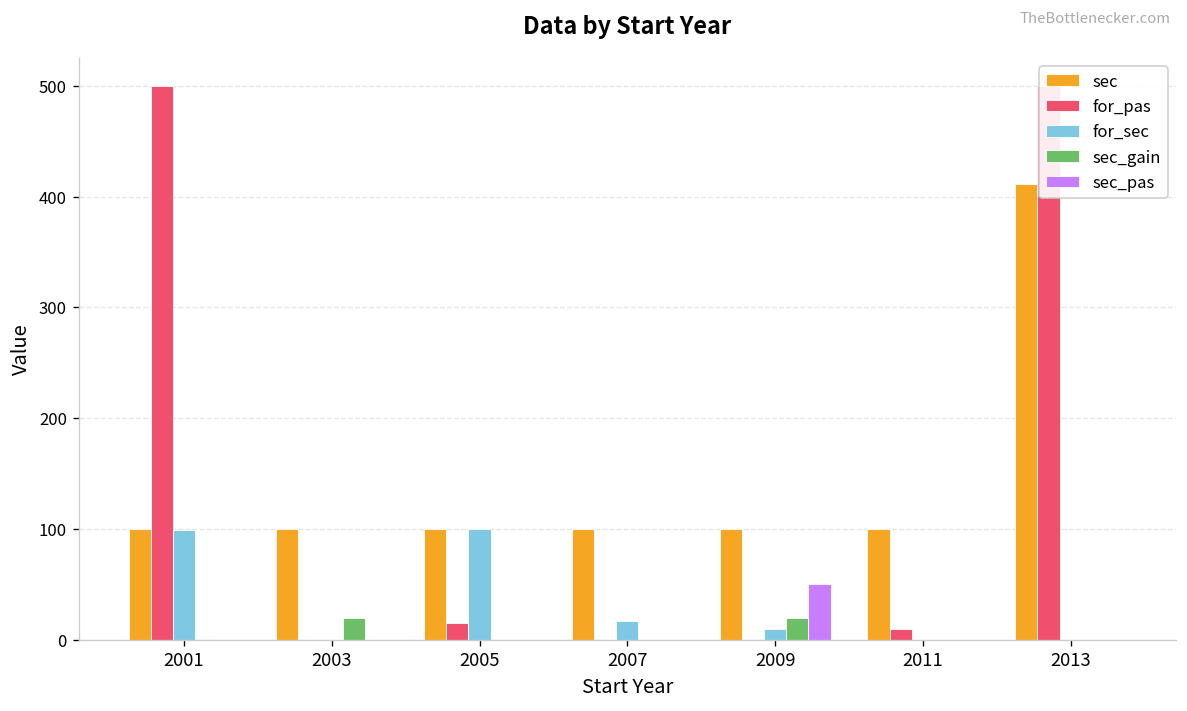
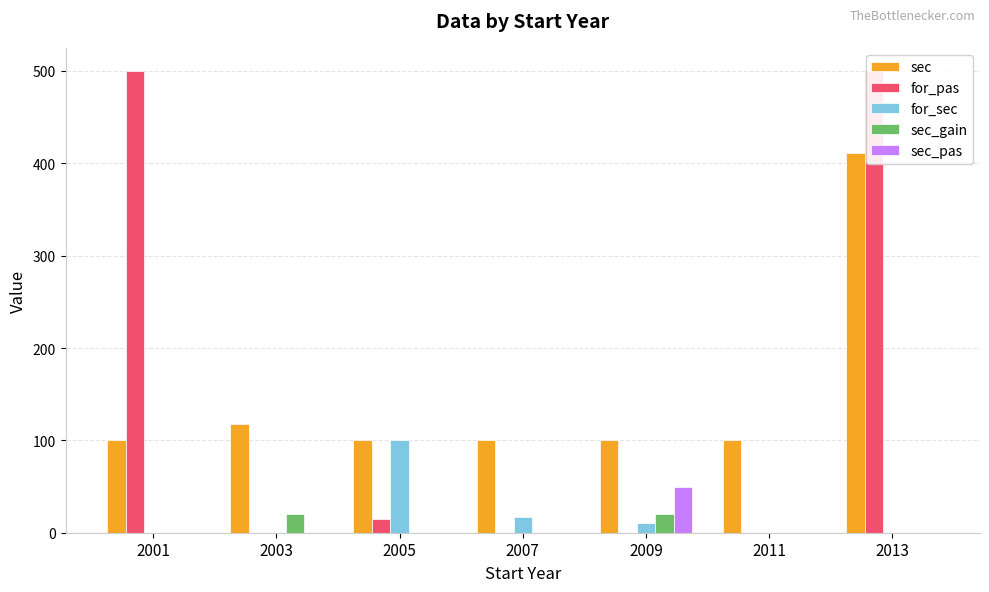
  {
    "sec": {
      "2001": 100,
-     "2003": 100,
+     "2003": 120,
      "2005": 100,
      "2007": 100,
      "2009": 100,
      "2011": 100,
      "2013": 410
    },
    "for_pas": {
      "2001": 500,
      "2003": 0,
      "2005": 20,
      "2007": 0,
      "2009": 0,
-     "2011": 10
+     "2011": 0
    },
    "for_sec": {
-     "2001": 100,
+     "2001": 0,
      "2003": 0,
      "2005": 100,
      "2007": 20,
      "2009": 10,
      "2011": 0,
      "2013": 0
    },
    "sec_gain": {
      "2001": 0,
      "2003": 20,
      "2005": 0,
      "2007": 0,
      "2009": 20,
      "2011": 0,
      "2013": 0
    },
    "sec_pas": {
      "2001": 0,
      "2003": 0,
      "2005": 0,
      "2007": 0,
      "2009": 50,
      "2011": 0,
      "2013": 0
    }
  }
